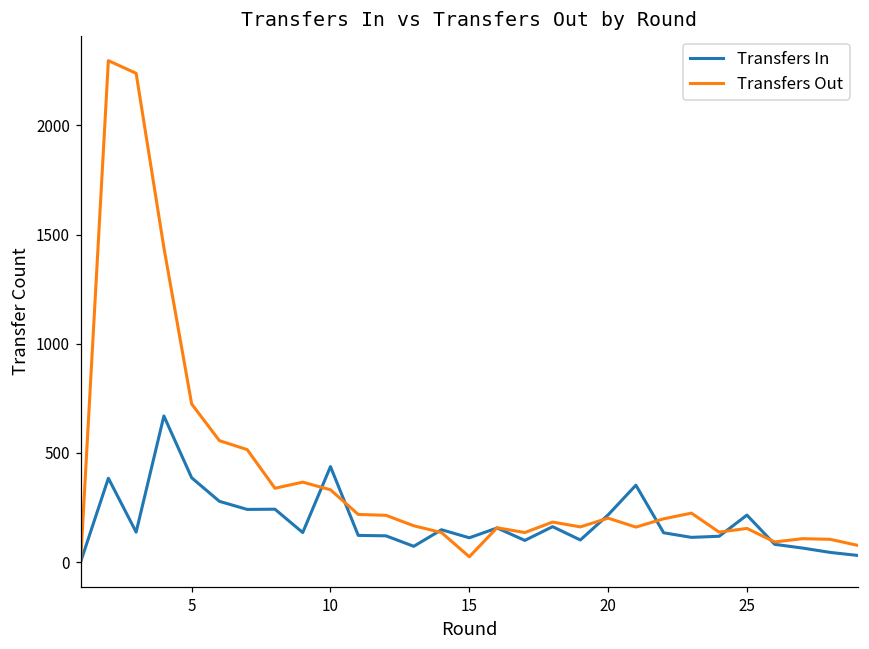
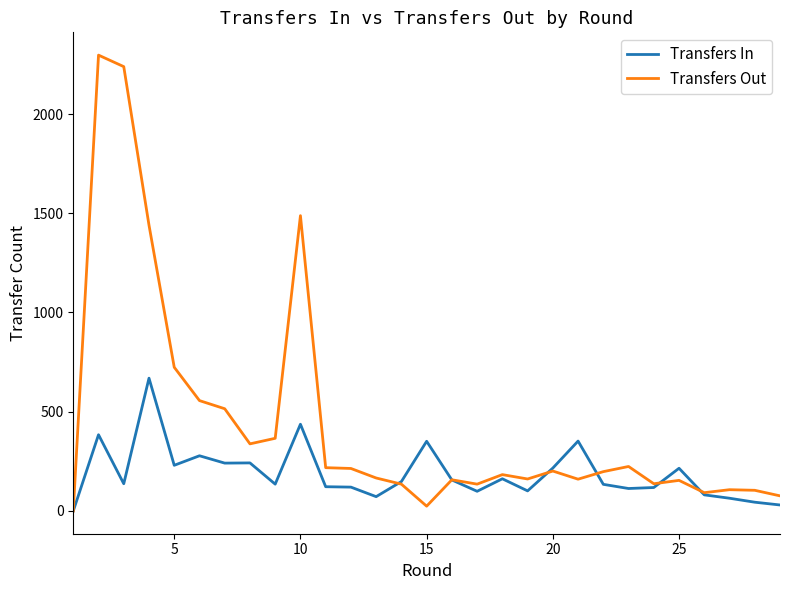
  {
    "Transfers In": {
-     "5": 390,
+     "5": 230,
      "10": 440,
-     "15": 110,
+     "15": 350,
      "20": 220,
      "25": 220
    },
    "Transfers Out": {
      "5": 720,
-     "10": 330,
+     "10": 1490,
      "15": 20,
      "20": 200,
      "25": 150
    }
  }
